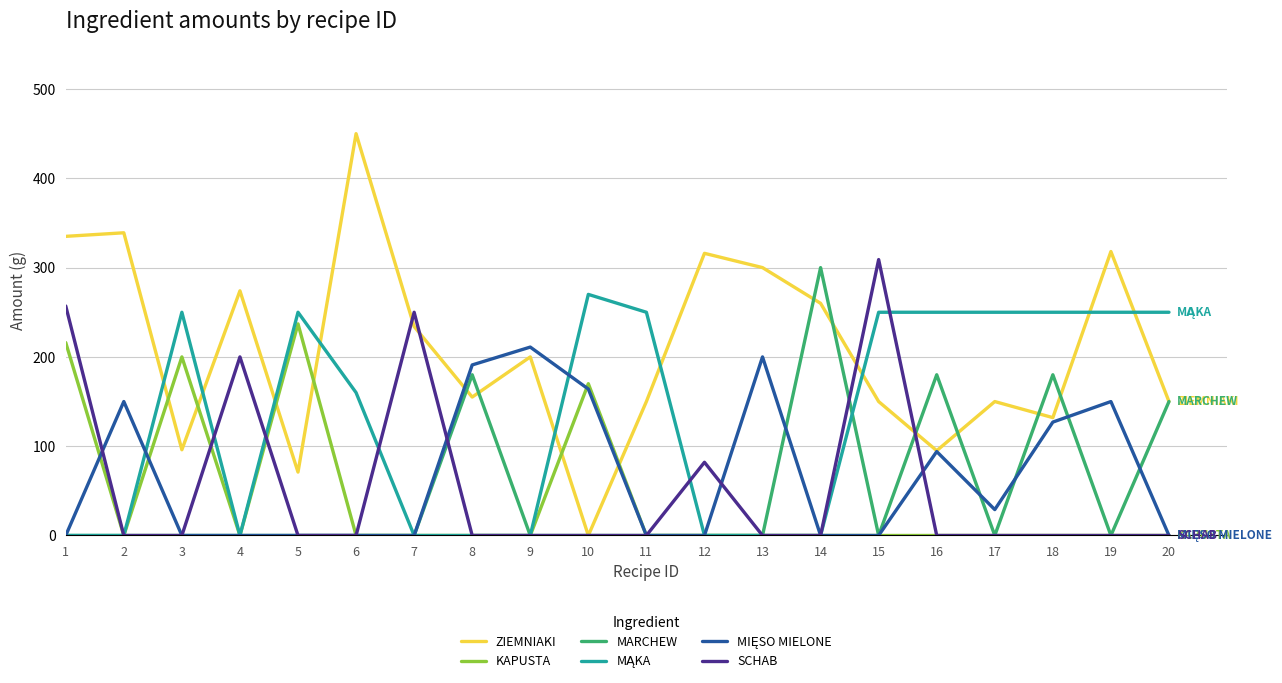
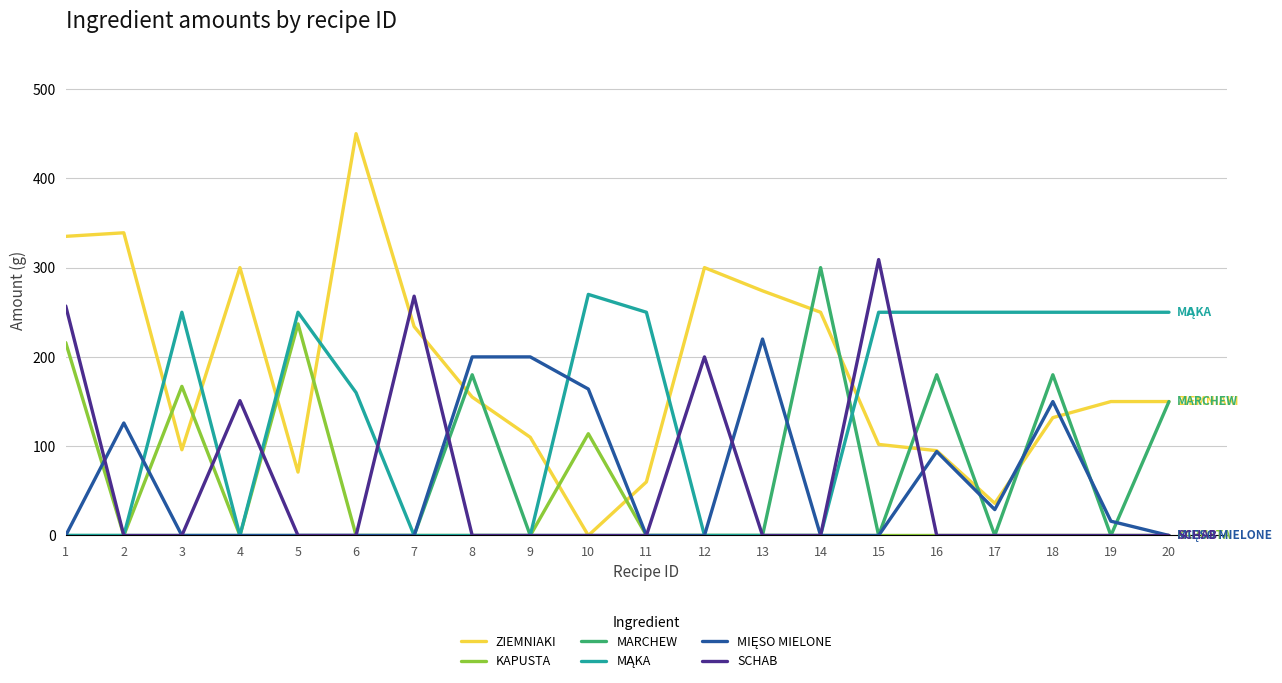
  {
    "ZIEMNIAKI": {
      "1": 340,
      "2": 340,
      "3": 100,
-     "4": 270,
+     "4": 300,
      "5": 70,
      "6": 450,
      "7": 230,
      "8": 160,
-     "9": 200,
-     "11": 150,
-     "12": 320,
-     "13": 300,
-     "14": 260,
-     "15": 150,
-     "17": 150,
+     "9": 110,
+     "11": 60,
+     "12": 300,
+     "13": 270,
+     "14": 250,
+     "15": 100,
+     "17": 40,
      "18": 130,
-     "19": 320
+     "19": 150
    },
    "KAPUSTA": {
      "1": 220,
-     "3": 200,
+     "3": 170,
      "5": 240,
-     "10": 170
+     "10": 110
    },
    "MIĘSO MIELONE": {
-     "2": 150,
-     "8": 190,
-     "9": 210,
+     "2": 130,
+     "8": 200,
+     "9": 200,
      "10": 160,
-     "13": 200,
+     "13": 220,
      "17": 30,
-     "18": 130,
-     "19": 150
+     "18": 150,
+     "19": 20
    },
    "SCHAB": {
      "1": 260,
-     "4": 200,
-     "7": 250,
-     "12": 80,
+     "4": 150,
+     "7": 270,
+     "12": 200,
      "15": 310
    }
  }
